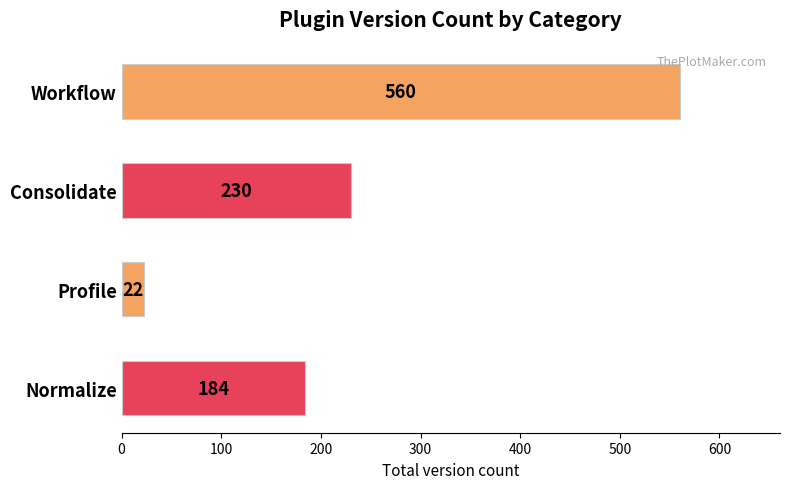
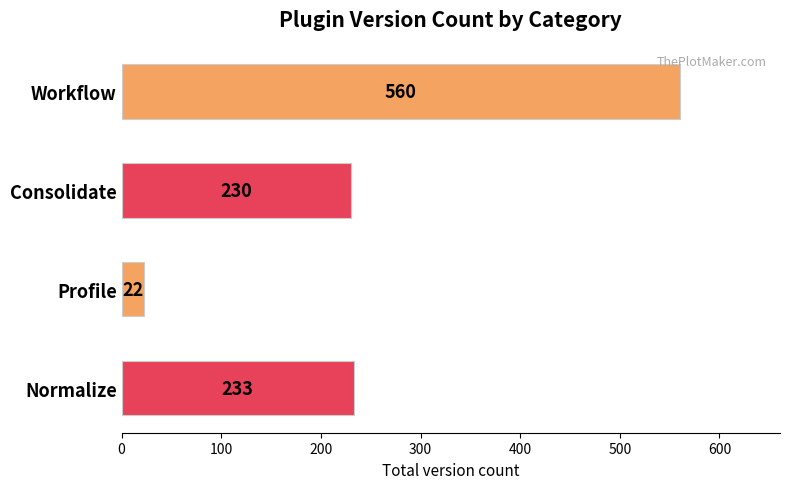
  {
    "Workflow": 560,
    "Consolidate": 230,
    "Profile": 22,
-   "Normalize": 184
+   "Normalize": 233
  }
